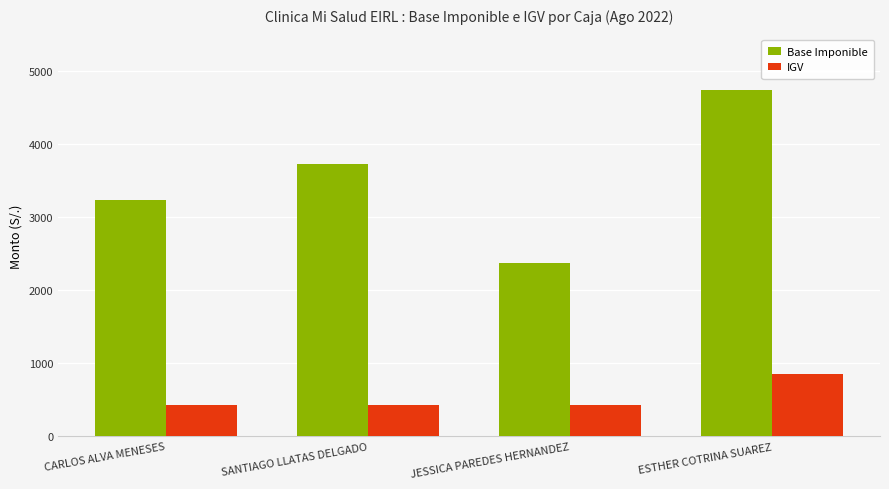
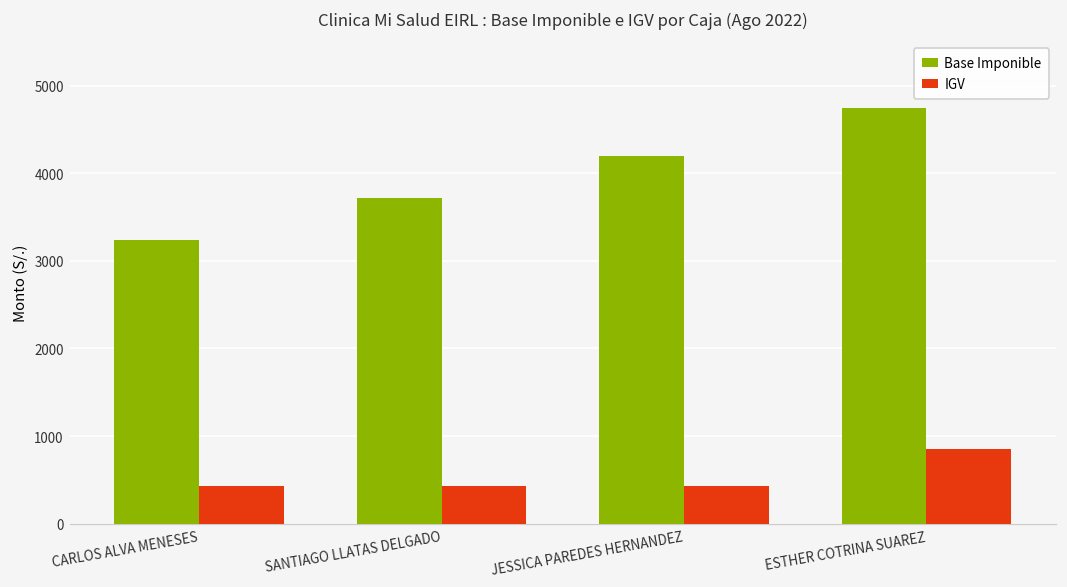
  {
    "Base Imponible": {
      "CARLOS ALVA MENESES": 3200,
      "SANTIAGO LLATAS DELGADO": 3700,
-     "JESSICA PAREDES HERNANDEZ": 2400,
+     "JESSICA PAREDES HERNANDEZ": 4200,
      "ESTHER COTRINA SUAREZ": 4700
    },
    "IGV": {
      "CARLOS ALVA MENESES": 400,
      "SANTIAGO LLATAS DELGADO": 400,
      "JESSICA PAREDES HERNANDEZ": 400,
      "ESTHER COTRINA SUAREZ": 900
    }
  }
